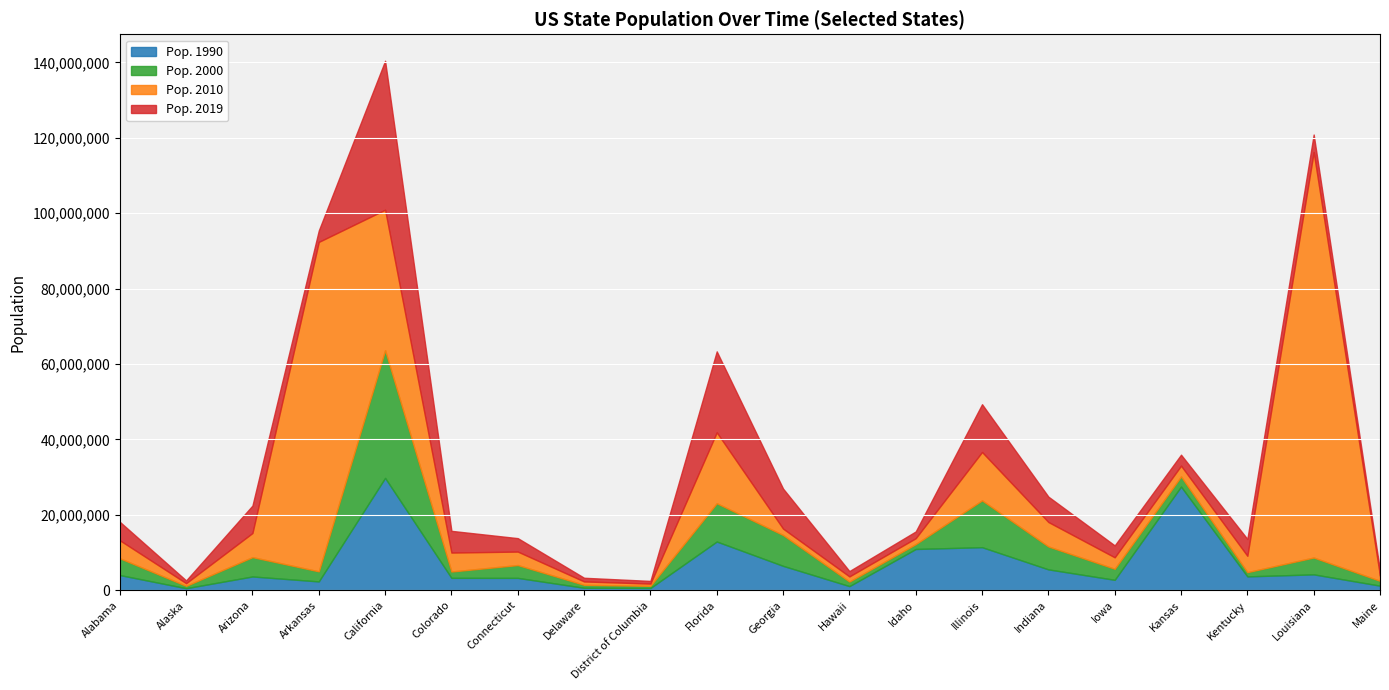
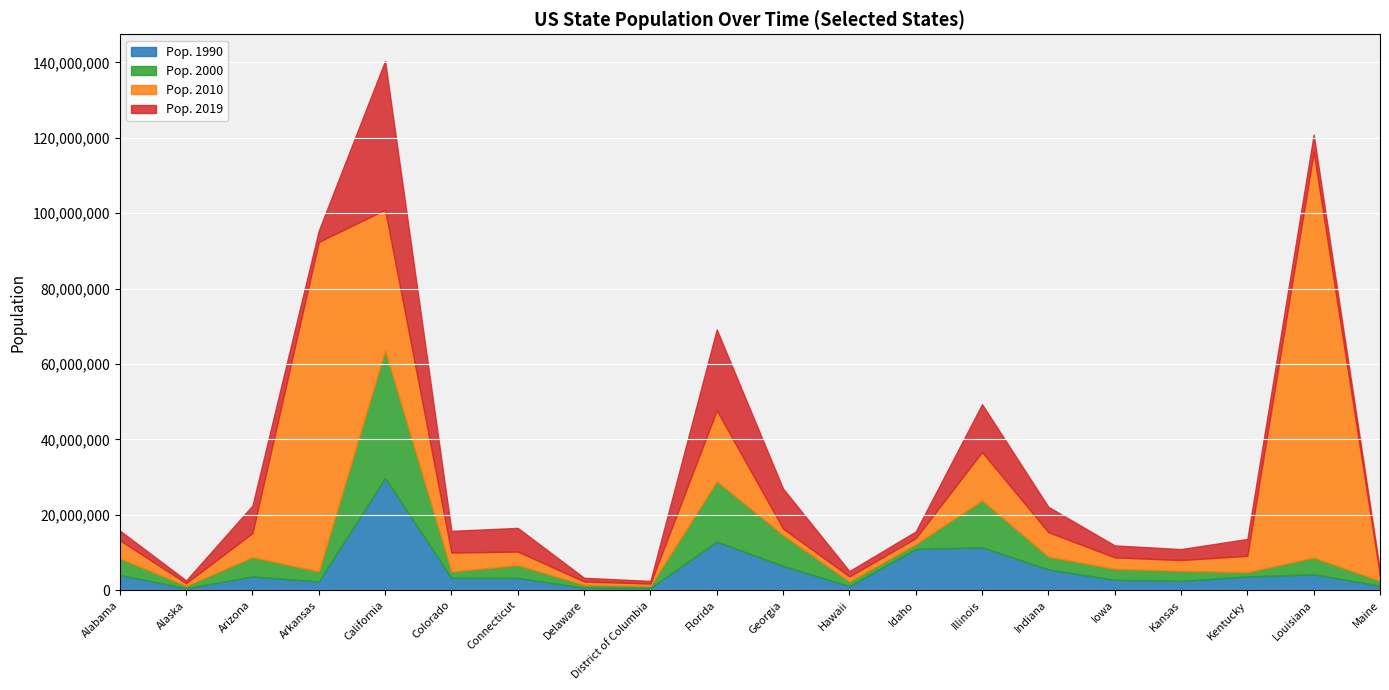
  {
    "Pop. 1990": {
      "Alabama": "4,000,000",
      "Arizona": "4,000,000",
      "Arkansas": "2,000,000",
      "California": "30,000,000",
      "Colorado": "3,000,000",
      "Connecticut": "3,000,000",
      "Delaware": "1,000,000",
      "Florida": "13,000,000",
      "Georgia": "6,000,000",
      "Hawaii": "1,000,000",
      "Idaho": "11,000,000",
      "Illinois": "11,000,000",
      "Indiana": "6,000,000",
      "Iowa": "3,000,000",
-     "Kansas": "28,000,000",
+     "Kansas": "2,000,000",
      "Kentucky": "4,000,000",
      "Louisiana": "4,000,000",
      "Maine": "1,000,000"
    },
    "Pop. 2000": {
      "Alabama": "4,000,000",
      "Arizona": "5,000,000",
      "Arkansas": "3,000,000",
      "California": "34,000,000",
      "Colorado": "2,000,000",
      "Connecticut": "3,000,000",
      "Delaware": "1,000,000",
-     "Florida": "10,000,000",
+     "Florida": "16,000,000",
      "Georgia": "8,000,000",
      "Hawaii": "1,000,000",
      "Idaho": "1,000,000",
      "Illinois": "12,000,000",
-     "Indiana": "6,000,000",
+     "Indiana": "3,000,000",
      "Iowa": "3,000,000",
      "Kansas": "3,000,000",
      "Kentucky": "1,000,000",
      "Louisiana": "4,000,000",
      "Maine": "1,000,000"
    },
    "Pop. 2010": {
      "Alabama": "5,000,000",
      "Alaska": "1,000,000",
      "Arizona": "6,000,000",
      "Arkansas": "87,000,000",
      "California": "37,000,000",
      "Colorado": "5,000,000",
      "Connecticut": "4,000,000",
      "Delaware": "1,000,000",
      "Florida": "19,000,000",
      "Georgia": "2,000,000",
      "Hawaii": "1,000,000",
      "Idaho": "2,000,000",
      "Illinois": "13,000,000",
      "Indiana": "6,000,000",
      "Iowa": "3,000,000",
      "Kansas": "3,000,000",
      "Kentucky": "4,000,000",
      "Louisiana": "108,000,000",
      "Maine": "1,000,000"
    },
    "Pop. 2019": {
-     "Alabama": "5,000,000",
+     "Alabama": "3,000,000",
      "Alaska": "1,000,000",
      "Arizona": "7,000,000",
      "Arkansas": "3,000,000",
      "California": "40,000,000",
      "Colorado": "6,000,000",
-     "Connecticut": "4,000,000",
+     "Connecticut": "6,000,000",
      "Delaware": "1,000,000",
      "District of Columbia": "1,000,000",
      "Florida": "21,000,000",
      "Georgia": "11,000,000",
      "Hawaii": "1,000,000",
      "Idaho": "2,000,000",
      "Illinois": "13,000,000",
      "Indiana": "7,000,000",
      "Iowa": "3,000,000",
      "Kansas": "3,000,000",
      "Kentucky": "4,000,000",
      "Louisiana": "5,000,000",
      "Maine": "1,000,000"
    }
  }
